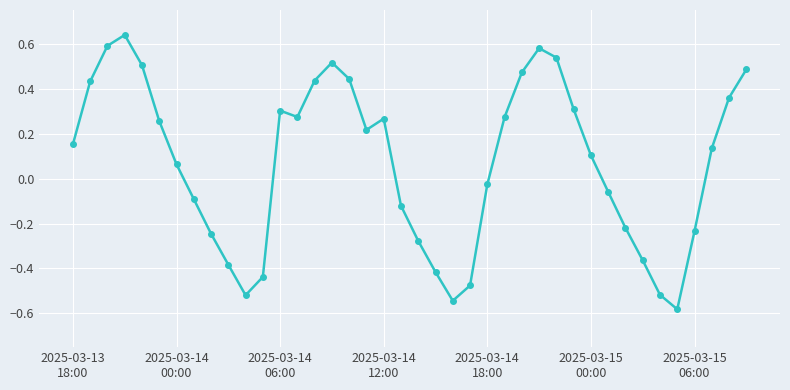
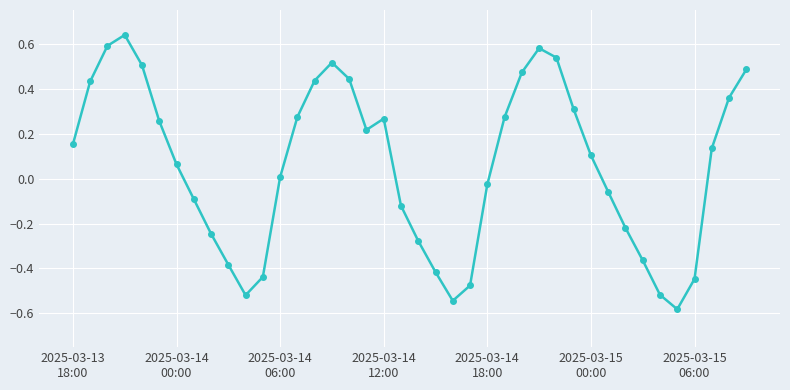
  {
    "2025-03-13 18:00": 0.15,
    "2025-03-14 00:00": 0.06,
-   "2025-03-14 06:00": 0.30,
+   "2025-03-14 06:00": 0.01,
    "2025-03-14 12:00": 0.27,
    "2025-03-14 18:00": -0.03,
    "2025-03-15 00:00": 0.10,
-   "2025-03-15 06:00": -0.23
+   "2025-03-15 06:00": -0.45
  }
